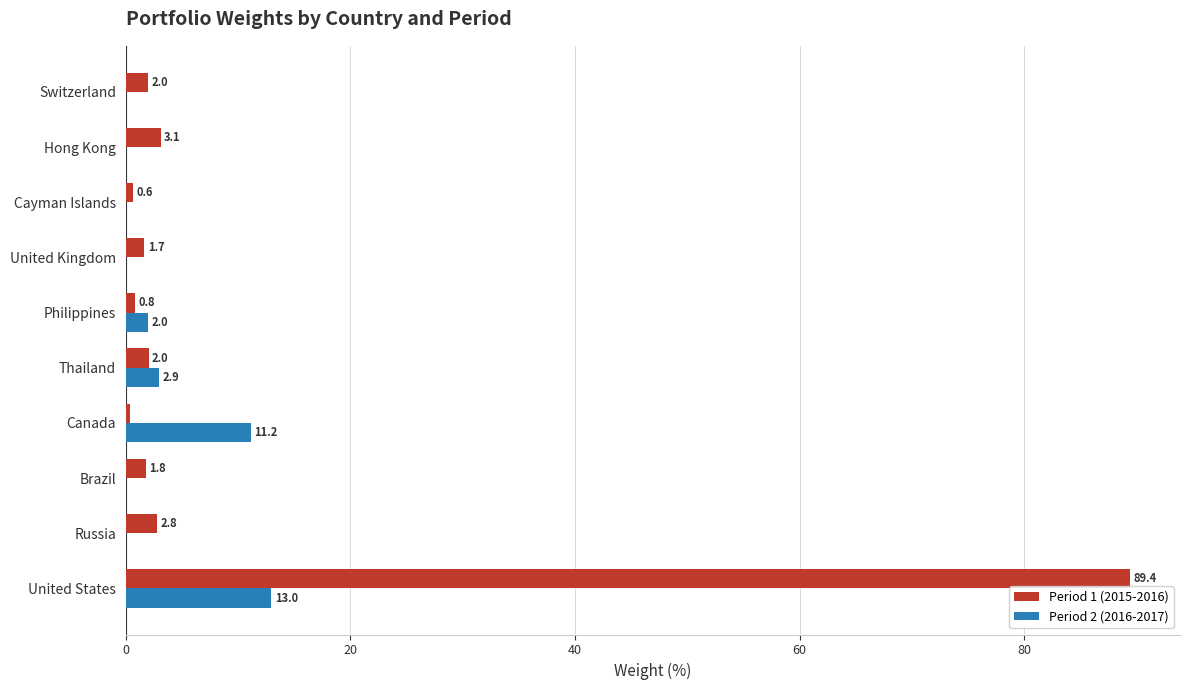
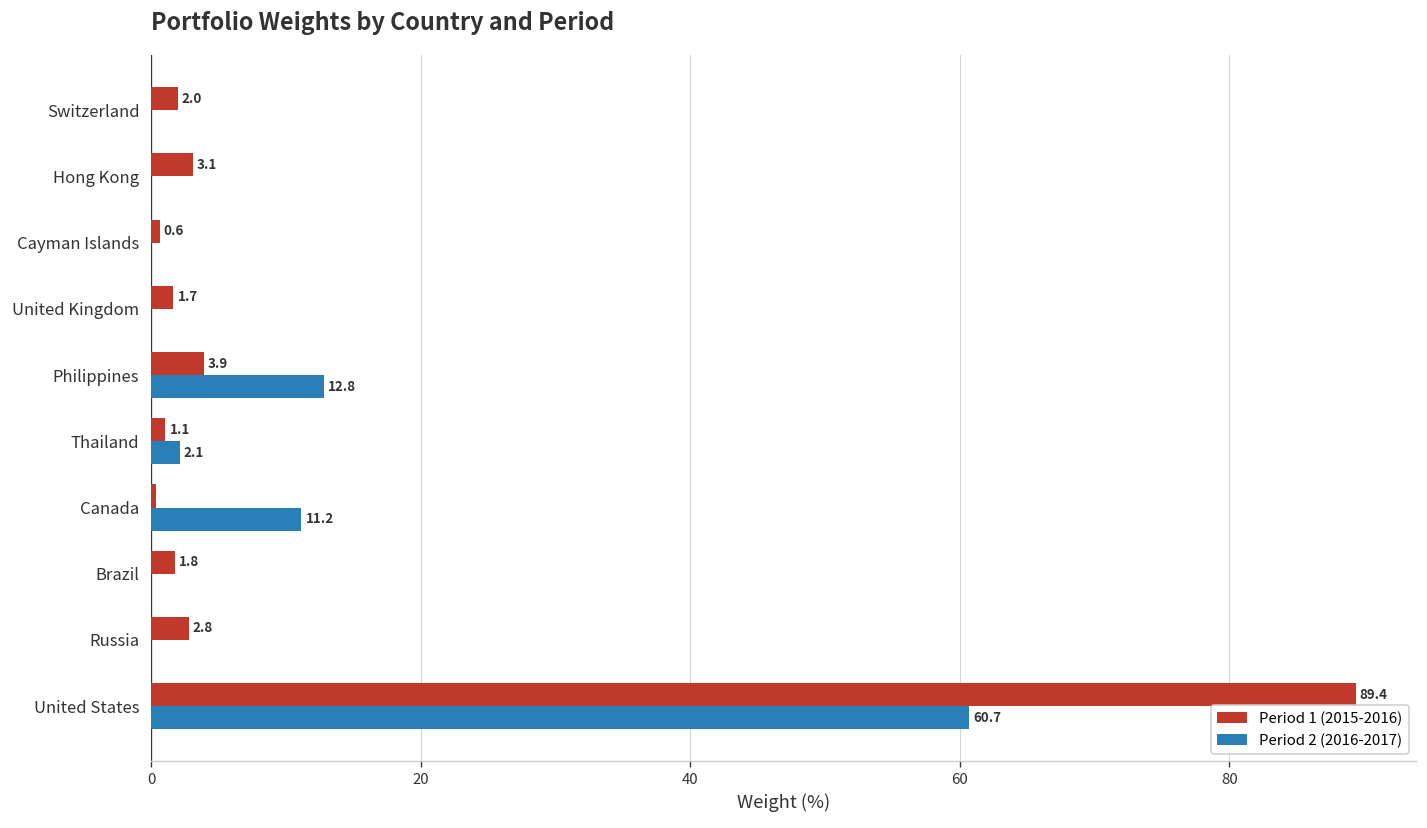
  {
    "Period 1 (2015-2016)": {
      "Switzerland": 2.0,
      "Hong Kong": 3.1,
      "Cayman Islands": 0.6,
      "United Kingdom": 1.7,
-     "Philippines": 0.8,
-     "Thailand": 2.0,
+     "Philippines": 3.9,
+     "Thailand": 1.1,
      "Brazil": 1.8,
      "Russia": 2.8,
      "United States": 89.4
    },
    "Period 2 (2016-2017)": {
-     "Philippines": 2.0,
-     "Thailand": 2.9,
+     "Philippines": 12.8,
+     "Thailand": 2.1,
      "Canada": 11.2,
-     "United States": 13.0
+     "United States": 60.7
    }
  }
